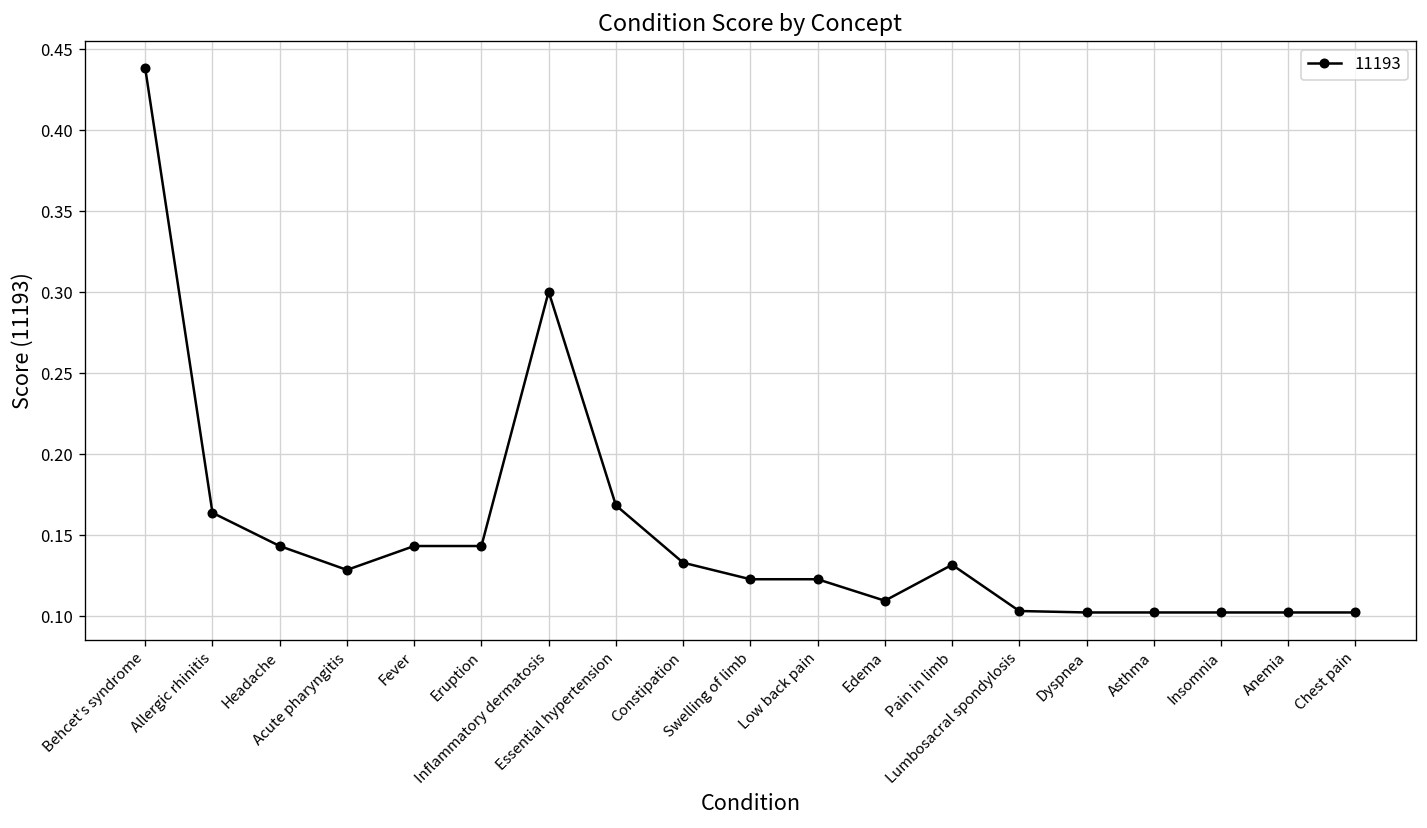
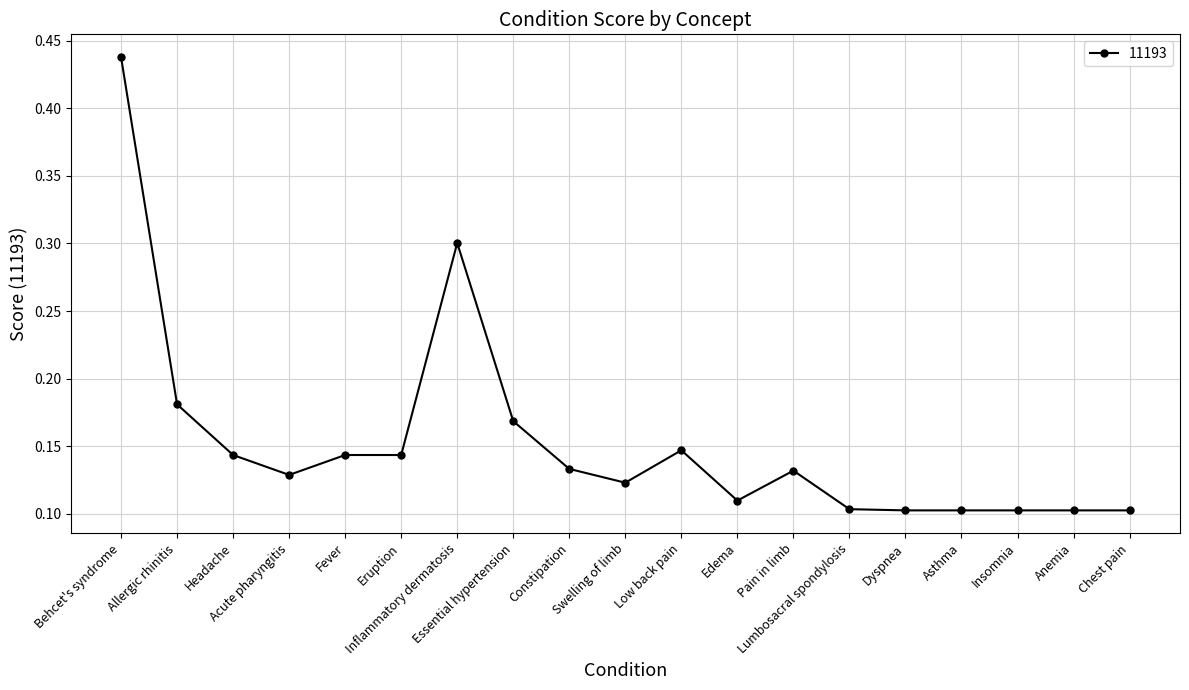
  {
    "Behcet's syndrome": 0.438,
-   "Allergic rhinitis": 0.164,
+   "Allergic rhinitis": 0.181,
    "Headache": 0.143,
    "Acute pharyngitis": 0.129,
    "Fever": 0.143,
    "Eruption": 0.143,
    "Inflammatory dermatosis": 0.300,
    "Essential hypertension": 0.169,
    "Constipation": 0.133,
    "Swelling of limb": 0.123,
-   "Low back pain": 0.123,
+   "Low back pain": 0.147,
    "Edema": 0.110,
    "Pain in limb": 0.132,
    "Lumbosacral spondylosis": 0.103,
    "Dyspnea": 0.102,
    "Asthma": 0.102,
    "Insomnia": 0.102,
    "Anemia": 0.102,
    "Chest pain": 0.102
  }
